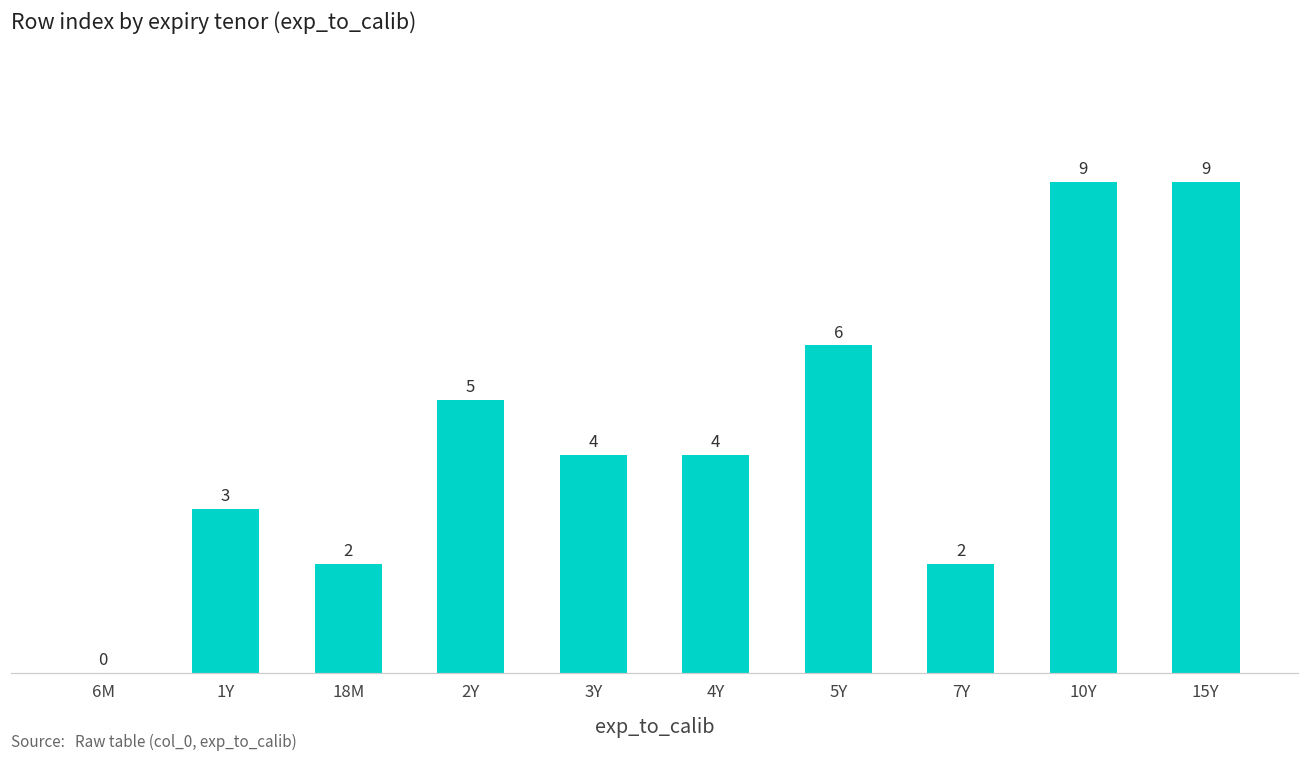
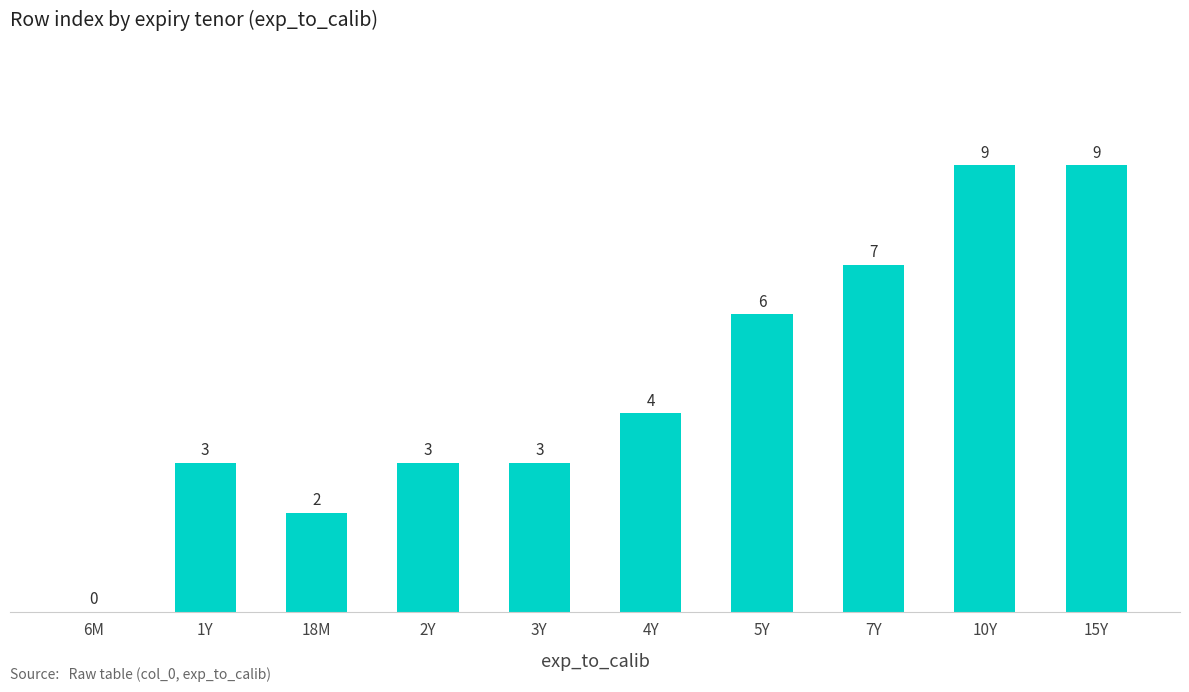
  {
    "6M": 0,
    "1Y": 3,
    "18M": 2,
-   "2Y": 5,
-   "3Y": 4,
+   "2Y": 3,
+   "3Y": 3,
    "4Y": 4,
    "5Y": 6,
-   "7Y": 2,
+   "7Y": 7,
    "10Y": 9,
    "15Y": 9
  }
